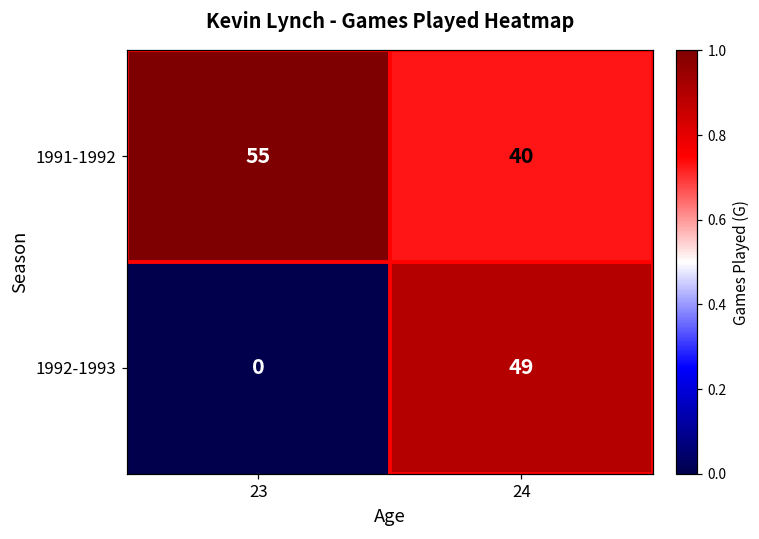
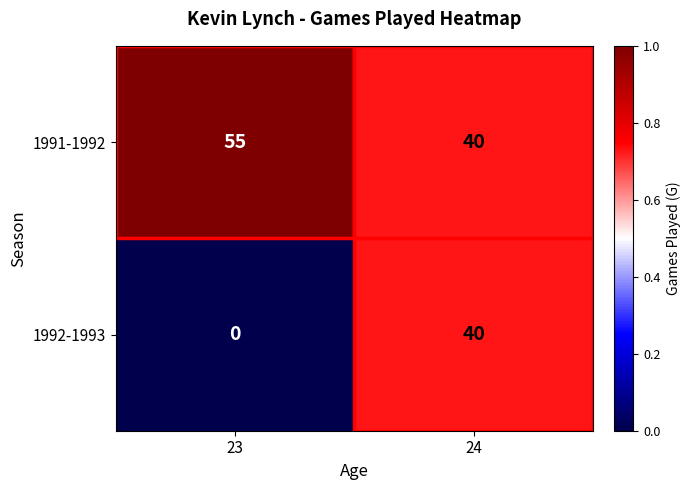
  {
    "1991-1992": {
      "23": 55,
      "24": 40
    },
    "1992-1993": {
      "23": 0,
-     "24": 49
+     "24": 40
    }
  }
